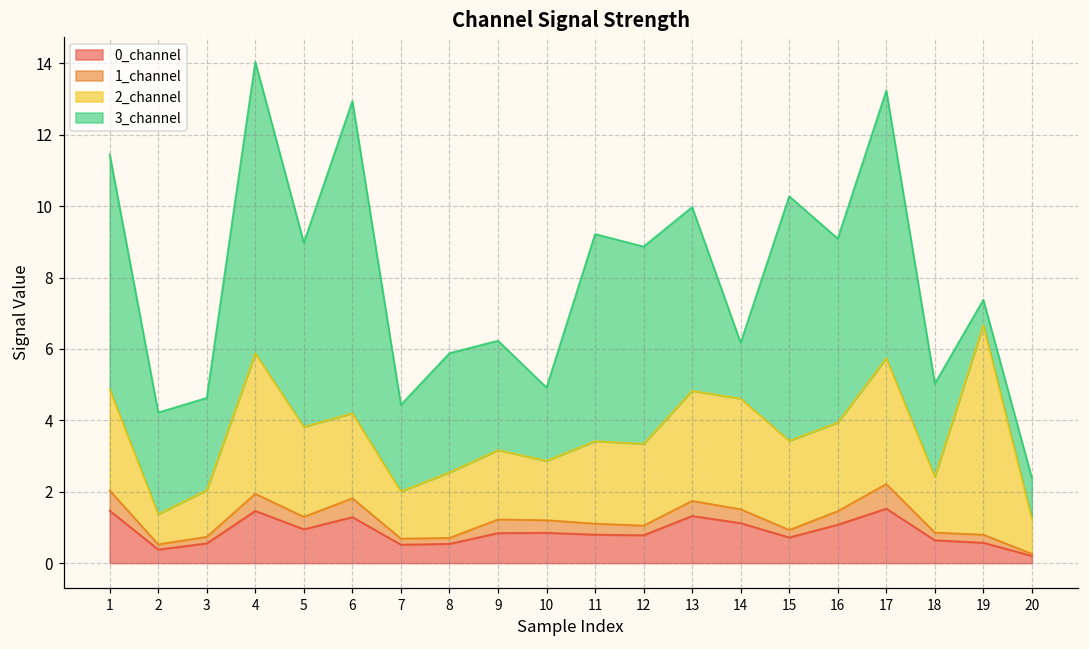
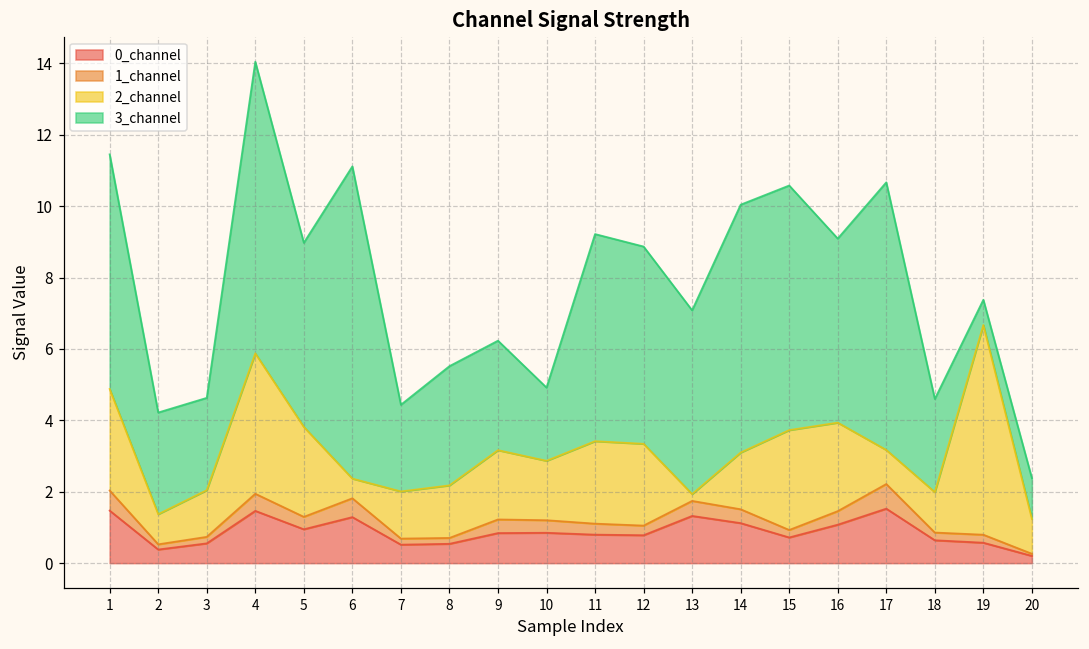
  {
    "2_channel": {
      "1": 2.8,
      "2": 0.8,
      "3": 1.3,
      "4": 3.9,
      "5": 2.5,
-     "6": 2.4,
+     "6": 0.6,
      "7": 1.3,
-     "8": 1.8,
+     "8": 1.5,
      "9": 1.9,
      "10": 1.7,
      "11": 2.3,
      "12": 2.3,
-     "13": 3.1,
-     "14": 3.1,
-     "15": 2.5,
+     "13": 0.2,
+     "14": 1.6,
+     "15": 2.8,
      "16": 2.5,
-     "17": 3.5,
-     "18": 1.6,
+     "17": 1.0,
+     "18": 1.1,
      "19": 5.9,
      "20": 1.0
    },
    "3_channel": {
      "1": 6.6,
      "2": 2.8,
      "3": 2.6,
      "4": 8.2,
      "5": 5.2,
      "6": 8.7,
      "7": 2.4,
      "8": 3.3,
      "9": 3.1,
      "10": 2.1,
      "11": 5.8,
      "12": 5.5,
      "13": 5.1,
-     "14": 1.6,
+     "14": 6.9,
      "15": 6.9,
      "16": 5.2,
      "17": 7.5,
      "18": 2.6,
      "19": 0.7,
      "20": 1.1
    }
  }
